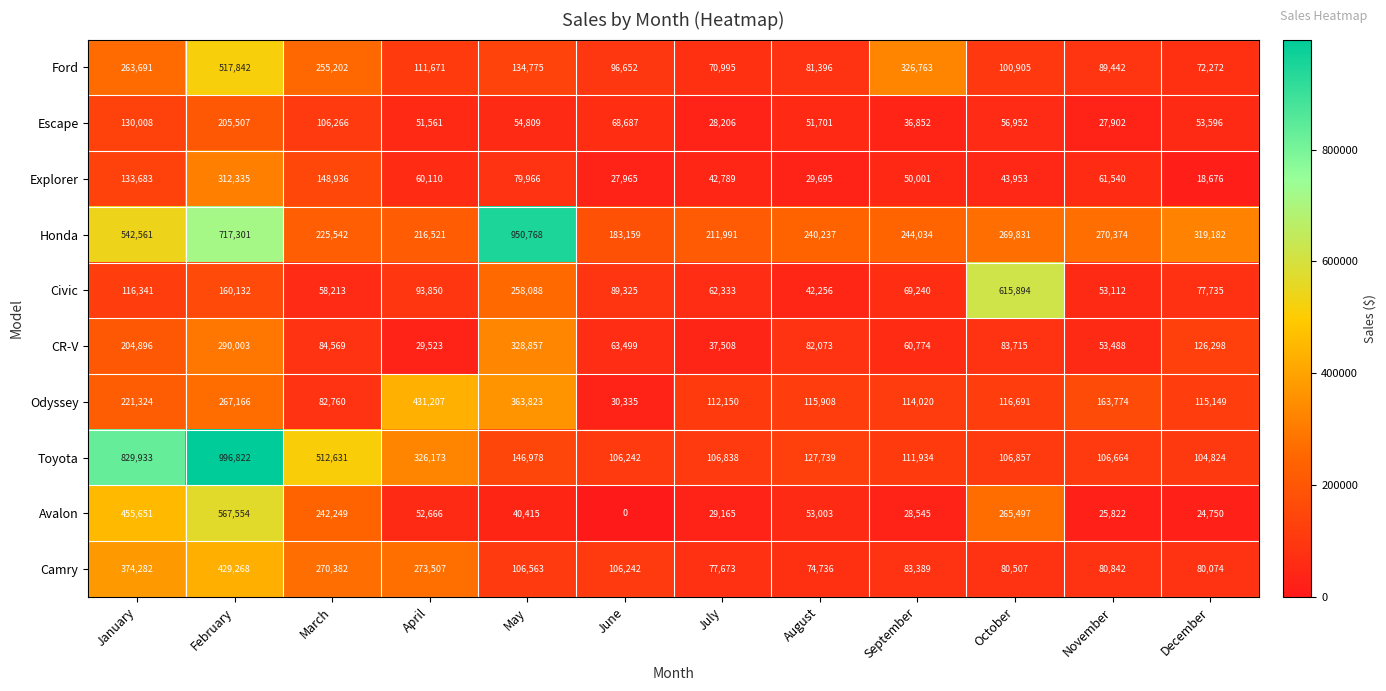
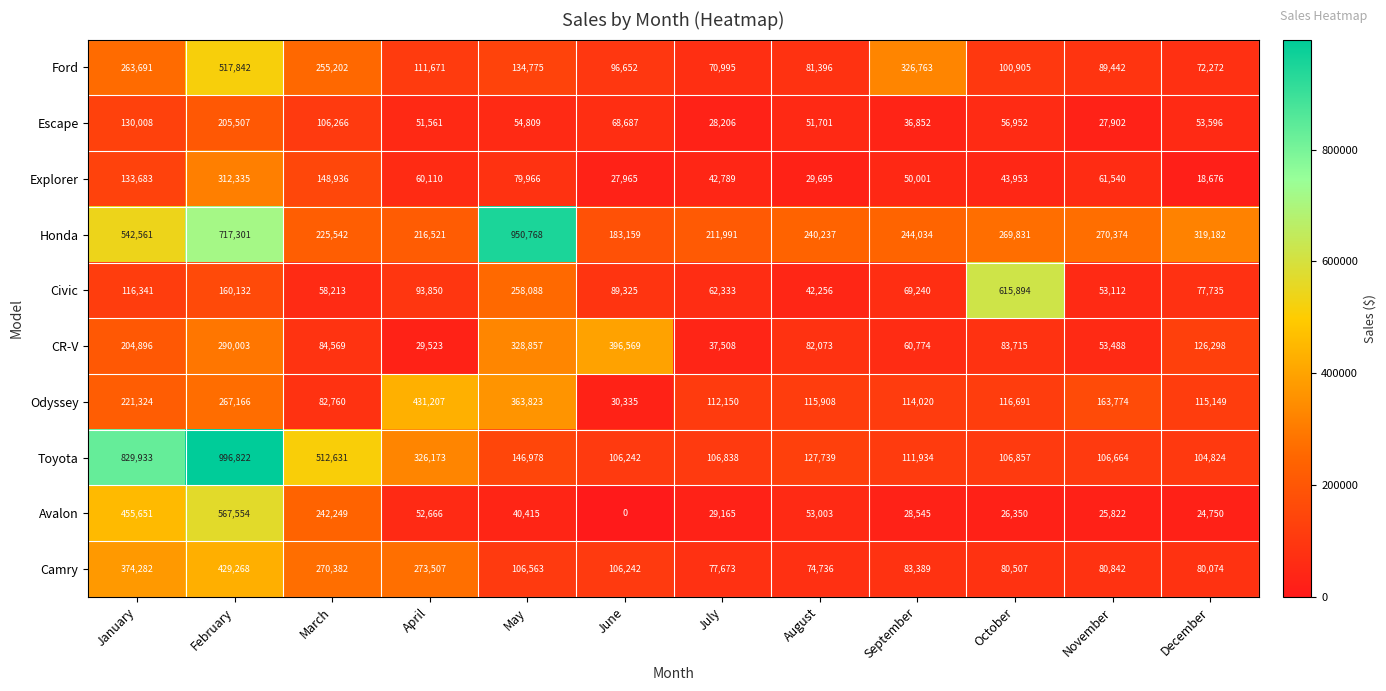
  {
    "Ford": {
      "January": "263,691",
      "February": "517,842",
      "March": "255,202",
      "April": "111,671",
      "May": "134,775",
      "June": "96,652",
      "July": "70,995",
      "August": "81,396",
      "September": "326,763",
      "October": "100,905",
      "November": "89,442",
      "December": "72,272"
    },
    "Escape": {
      "January": "130,008",
      "February": "205,507",
      "March": "106,266",
      "April": "51,561",
      "May": "54,809",
      "June": "68,687",
      "July": "28,206",
      "August": "51,701",
      "September": "36,852",
      "October": "56,952",
      "November": "27,902",
      "December": "53,596"
    },
    "Explorer": {
      "January": "133,683",
      "February": "312,335",
      "March": "148,936",
      "April": "60,110",
      "May": "79,966",
      "June": "27,965",
      "July": "42,789",
      "August": "29,695",
      "September": "50,001",
      "October": "43,953",
      "November": "61,540",
      "December": "18,676"
    },
    "Honda": {
      "January": "542,561",
      "February": "717,301",
      "March": "225,542",
      "April": "216,521",
      "May": "950,768",
      "June": "183,159",
      "July": "211,991",
      "August": "240,237",
      "September": "244,034",
      "October": "269,831",
      "November": "270,374",
      "December": "319,182"
    },
    "Civic": {
      "January": "116,341",
      "February": "160,132",
      "March": "58,213",
      "April": "93,850",
      "May": "258,088",
      "June": "89,325",
      "July": "62,333",
      "August": "42,256",
      "September": "69,240",
      "October": "615,894",
      "November": "53,112",
      "December": "77,735"
    },
    "CR-V": {
      "January": "204,896",
      "February": "290,003",
      "March": "84,569",
      "April": "29,523",
      "May": "328,857",
-     "June": "63,499",
+     "June": "396,569",
      "July": "37,508",
      "August": "82,073",
      "September": "60,774",
      "October": "83,715",
      "November": "53,488",
      "December": "126,298"
    },
    "Odyssey": {
      "January": "221,324",
      "February": "267,166",
      "March": "82,760",
      "April": "431,207",
      "May": "363,823",
      "June": "30,335",
      "July": "112,150",
      "August": "115,908",
      "September": "114,020",
      "October": "116,691",
      "November": "163,774",
      "December": "115,149"
    },
    "Toyota": {
      "January": "829,933",
      "February": "996,822",
      "March": "512,631",
      "April": "326,173",
      "May": "146,978",
      "June": "106,242",
      "July": "106,838",
      "August": "127,739",
      "September": "111,934",
      "October": "106,857",
      "November": "106,664",
      "December": "104,824"
    },
    "Avalon": {
      "January": "455,651",
      "February": "567,554",
      "March": "242,249",
      "April": "52,666",
      "May": "40,415",
      "June": "0",
      "July": "29,165",
      "August": "53,003",
      "September": "28,545",
-     "October": "265,497",
+     "October": "26,350",
      "November": "25,822",
      "December": "24,750"
    },
    "Camry": {
      "January": "374,282",
      "February": "429,268",
      "March": "270,382",
      "April": "273,507",
      "May": "106,563",
      "June": "106,242",
      "July": "77,673",
      "August": "74,736",
      "September": "83,389",
      "October": "80,507",
      "November": "80,842",
      "December": "80,074"
    }
  }
